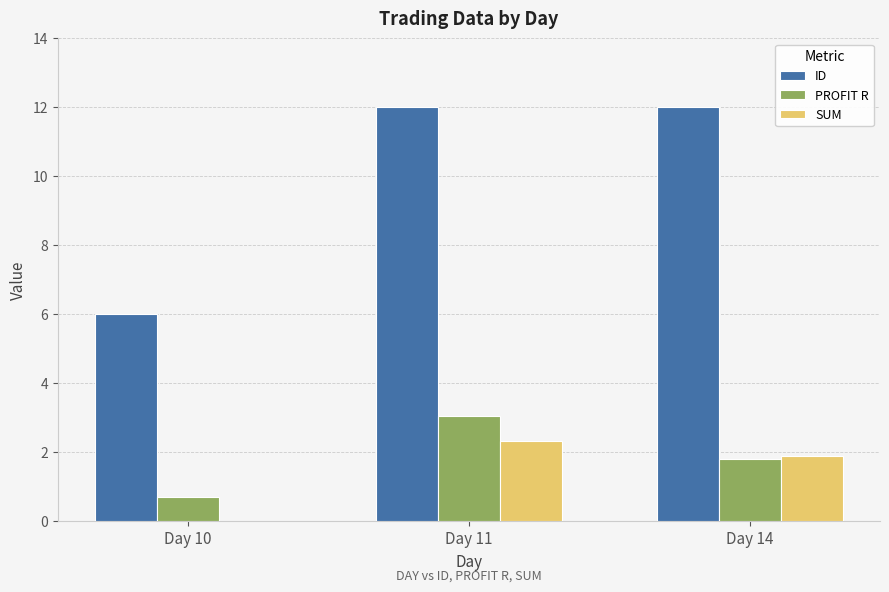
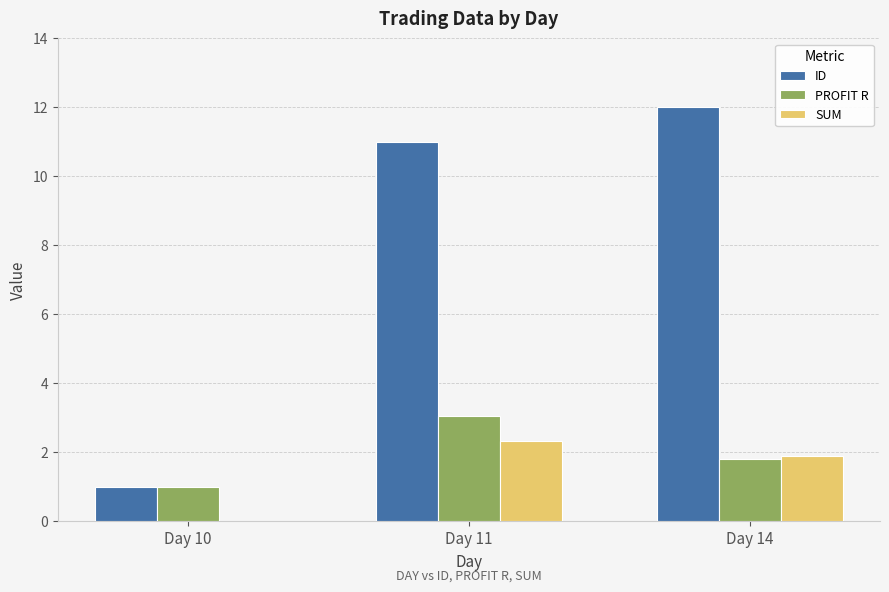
  {
    "ID": {
-     "Day 10": 6,
-     "Day 11": 12,
+     "Day 10": 1,
+     "Day 11": 11,
      "Day 14": 12
    },
    "PROFIT R": {
-     "Day 10": 0.7,
+     "Day 10": 1.0,
      "Day 11": 3.1,
      "Day 14": 1.8
    },
    "SUM": {
      "Day 10": 0.0,
      "Day 11": 2.3,
      "Day 14": 1.9
    }
  }
